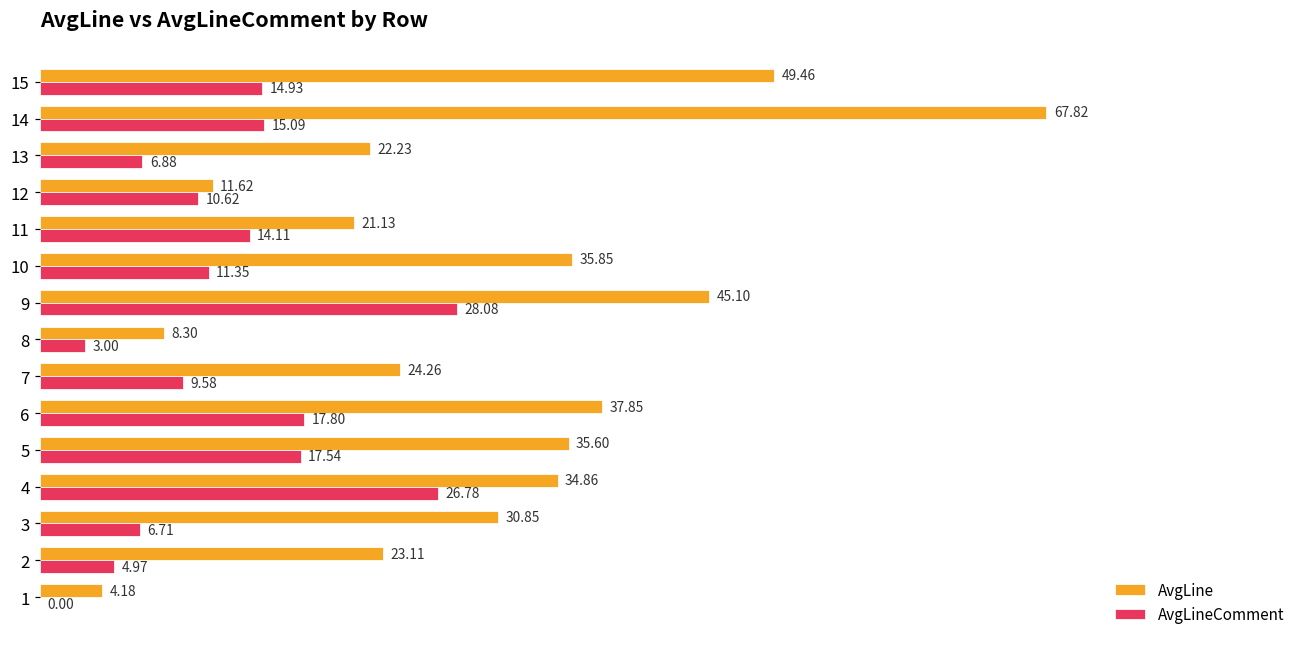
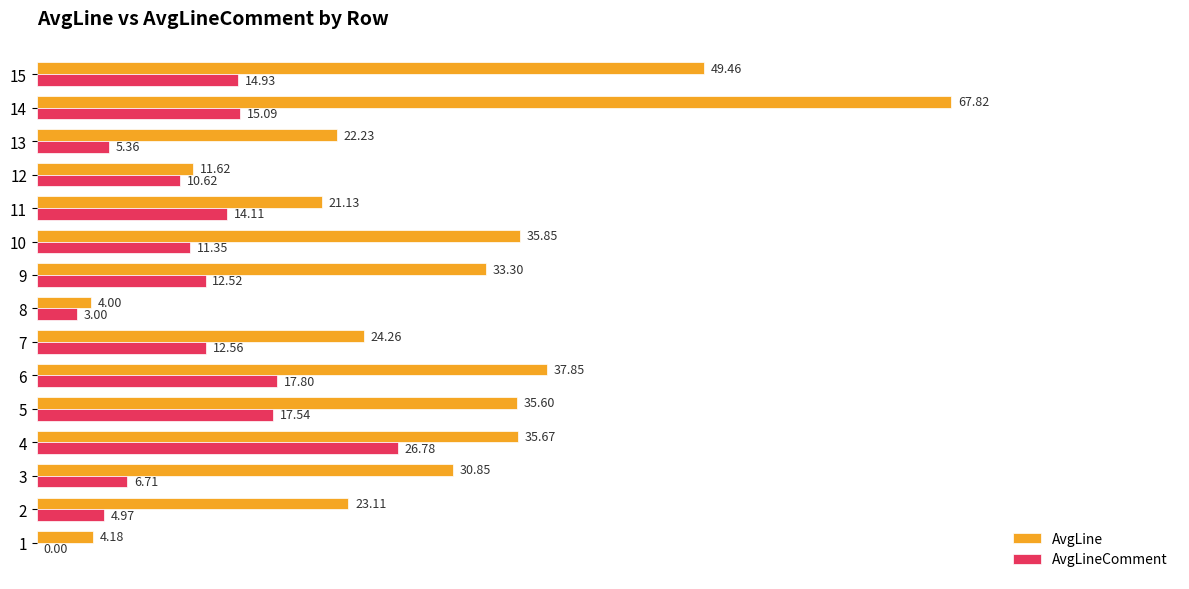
  {
    "AvgLine": {
      "15": 49.46,
      "14": 67.82,
      "13": 22.23,
      "12": 11.62,
      "11": 21.13,
      "10": 35.85,
-     "9": 45.10,
-     "8": 8.30,
+     "9": 33.30,
+     "8": 4.00,
      "7": 24.26,
      "6": 37.85,
      "5": 35.60,
-     "4": 34.86,
+     "4": 35.67,
      "3": 30.85,
      "2": 23.11,
      "1": 4.18
    },
    "AvgLineComment": {
      "15": 14.93,
      "14": 15.09,
-     "13": 6.88,
+     "13": 5.36,
      "12": 10.62,
      "11": 14.11,
      "10": 11.35,
-     "9": 28.08,
+     "9": 12.52,
      "8": 3.00,
-     "7": 9.58,
+     "7": 12.56,
      "6": 17.80,
      "5": 17.54,
      "4": 26.78,
      "3": 6.71,
      "2": 4.97,
      "1": 0.00
    }
  }
